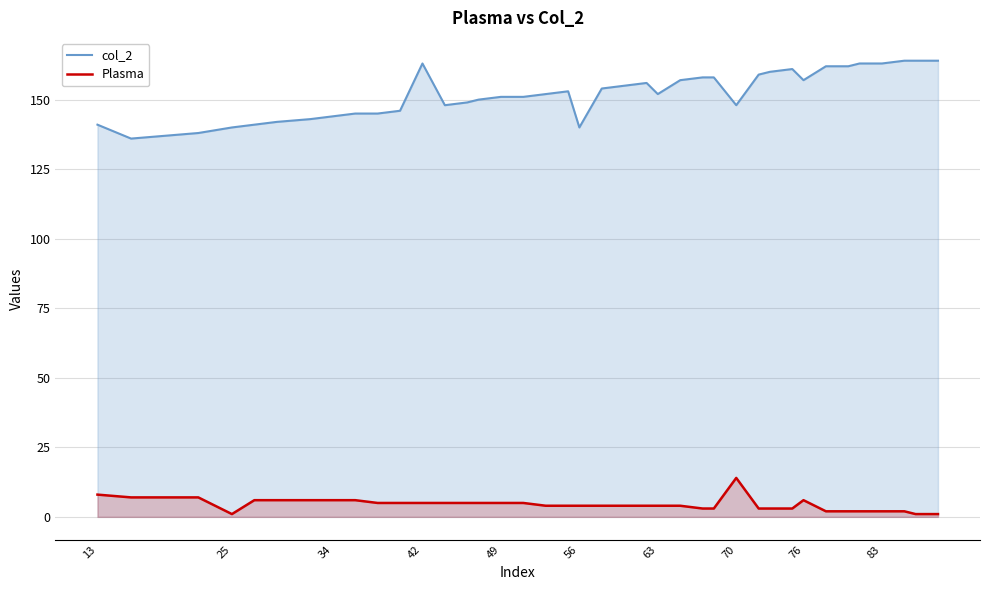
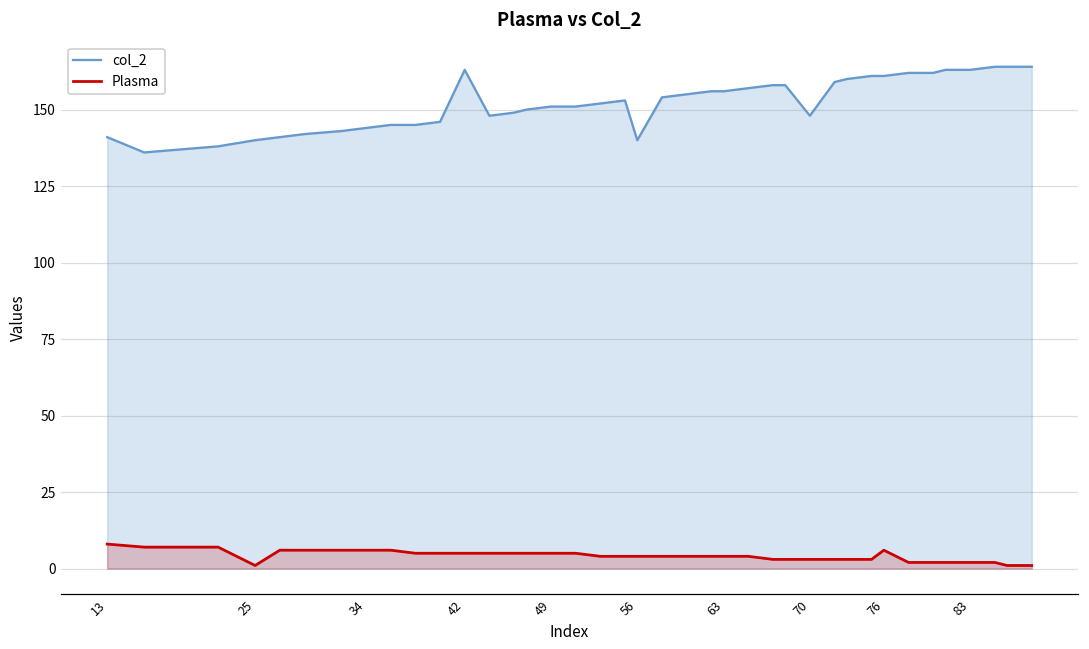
  {
    "col_2": {
      "13": 141,
      "25": 140,
      "34": 144,
      "42": 163,
      "49": 151,
      "56": 140,
-     "63": 152,
+     "63": 156,
      "70": 148,
-     "76": 157,
+     "76": 161,
      "83": 163
    },
    "Plasma": {
      "13": 8,
      "25": 1,
      "34": 6,
      "42": 5,
      "49": 5,
      "56": 4,
      "63": 4,
-     "70": 14,
+     "70": 3,
      "76": 6,
      "83": 2
    }
  }
